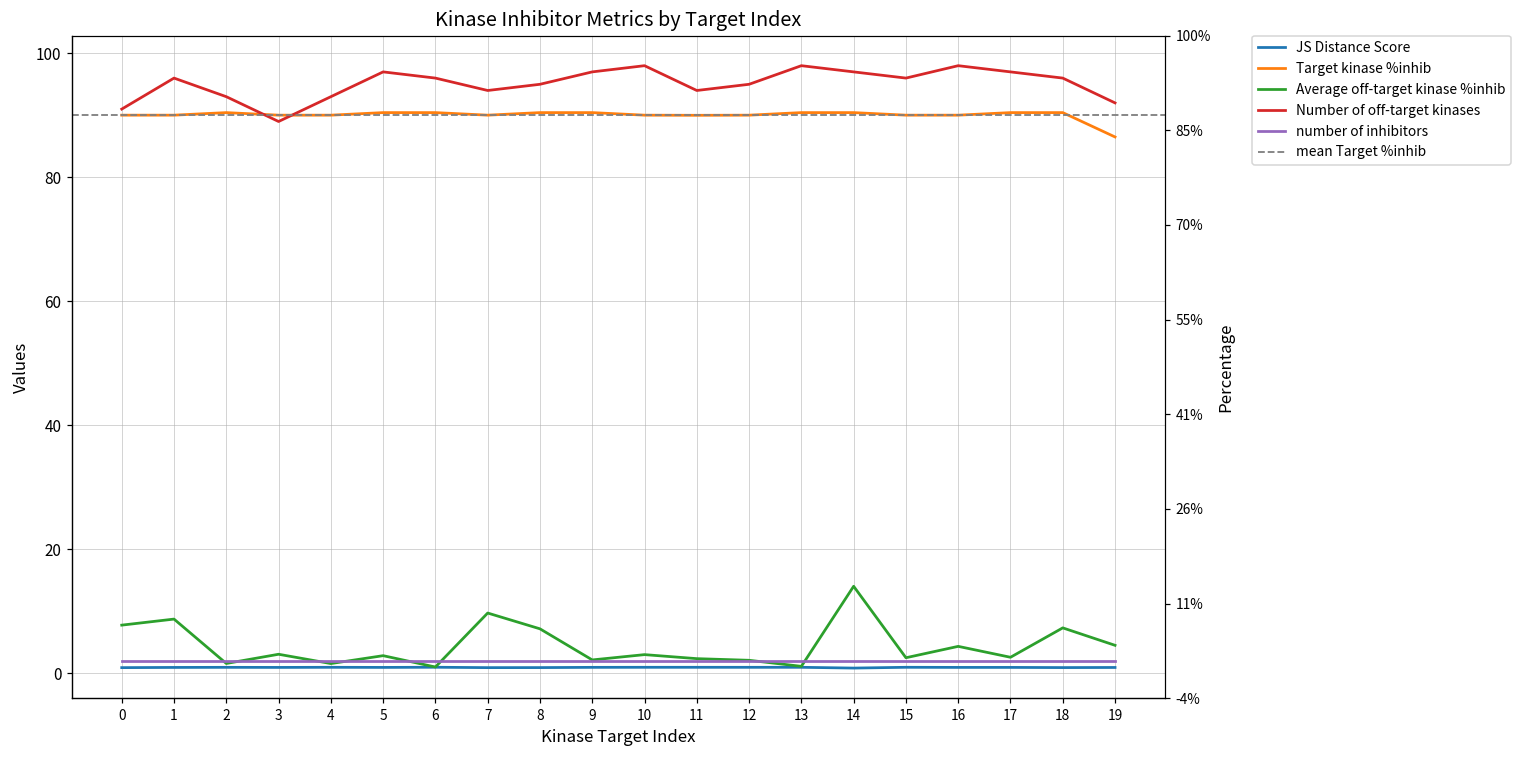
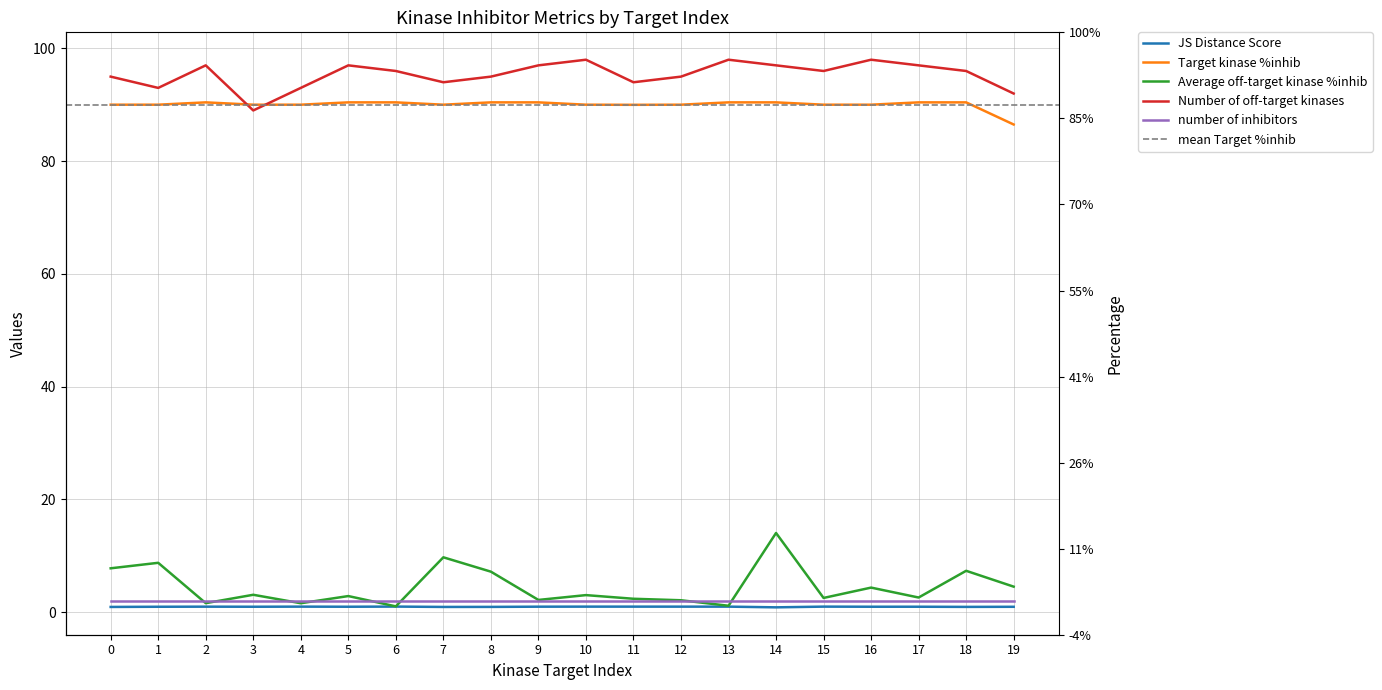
  {
    "JS Distance Score": {
      "0": 1,
      "1": 1,
      "2": 1,
      "3": 1,
      "4": 1,
      "5": 1,
      "7": 1,
      "8": 1,
      "9": 1,
      "10": 1,
      "11": 1,
      "12": 1,
      "14": 1,
      "15": 1,
      "16": 1,
      "17": 1,
      "18": 1,
      "19": 1
    },
    "Target kinase %inhib": {
      "0": 90,
      "1": 90,
      "2": 90,
      "3": 90,
      "4": 90,
      "5": 90,
      "6": 90,
      "7": 90,
      "8": 90,
      "9": 90,
      "10": 90,
      "11": 90,
      "12": 90,
      "13": 90,
      "14": 90,
      "15": 90,
      "16": 90,
      "17": 90,
      "18": 90,
      "19": 87
    },
    "Average off-target kinase %inhib": {
      "0": 8,
      "1": 9,
      "3": 3,
      "5": 3,
      "7": 10,
      "8": 7,
      "10": 3,
      "14": 14,
      "15": 3,
      "16": 4,
      "17": 3,
      "18": 7,
      "19": 5
    },
    "Number of off-target kinases": {
-     "0": 91,
-     "1": 96,
-     "2": 93,
+     "0": 95,
+     "1": 93,
+     "2": 97,
      "3": 89,
      "4": 93,
      "5": 97,
      "6": 96,
      "7": 94,
      "8": 95,
      "9": 97,
      "10": 98,
      "11": 94,
      "12": 95,
      "13": 98,
      "14": 97,
      "15": 96,
      "16": 98,
      "17": 97,
      "18": 96,
      "19": 92
    },
    "number of inhibitors": {
      "0": 2,
      "1": 2,
      "3": 2,
      "5": 2,
      "6": 2,
      "7": 2,
      "8": 2,
      "10": 2,
      "13": 2,
      "14": 2,
      "15": 2,
      "16": 2,
      "17": 2,
      "18": 2,
      "19": 2
    }
  }
